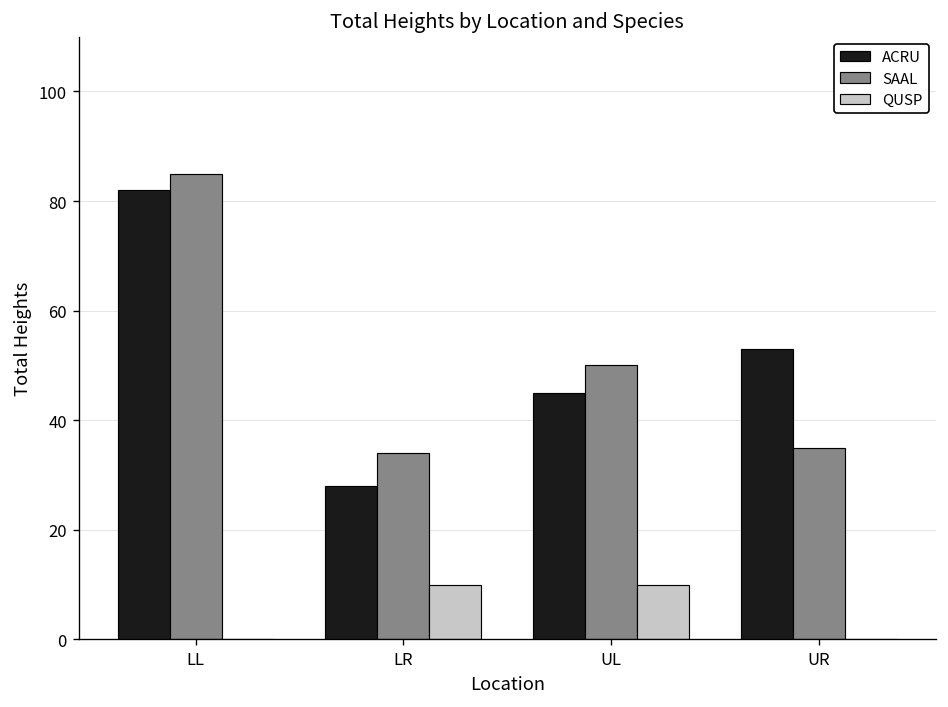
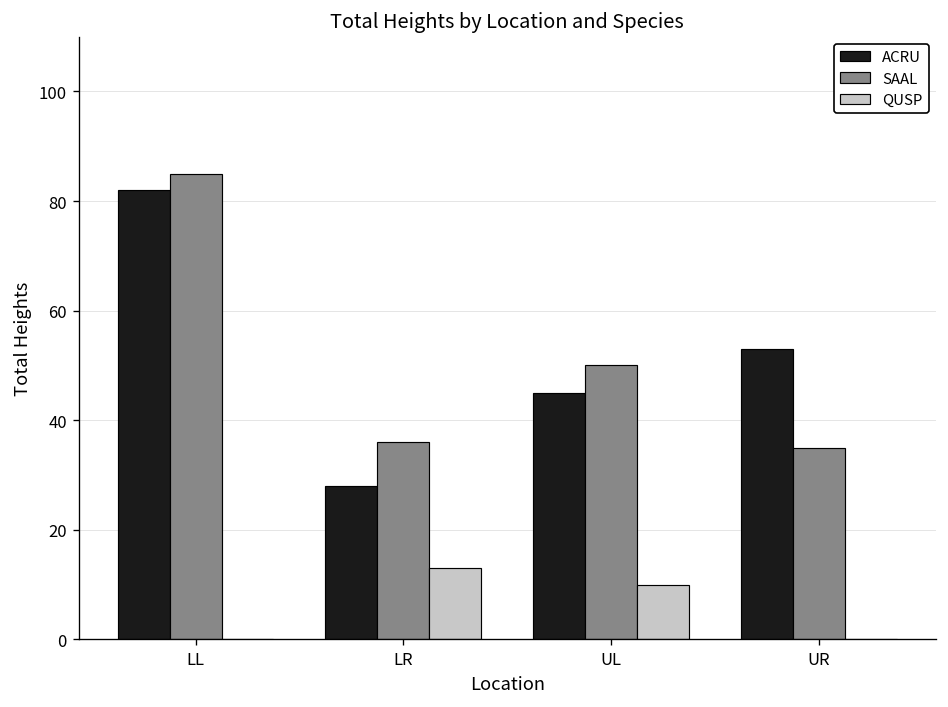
  {
    "ACRU": {
      "LL": 82,
      "LR": 28,
      "UL": 45,
      "UR": 53
    },
    "SAAL": {
      "LL": 85,
-     "LR": 34,
+     "LR": 36,
      "UL": 50,
      "UR": 35
    },
    "QUSP": {
      "LL": 0,
-     "LR": 10,
+     "LR": 13,
      "UL": 10,
      "UR": 0
    }
  }
